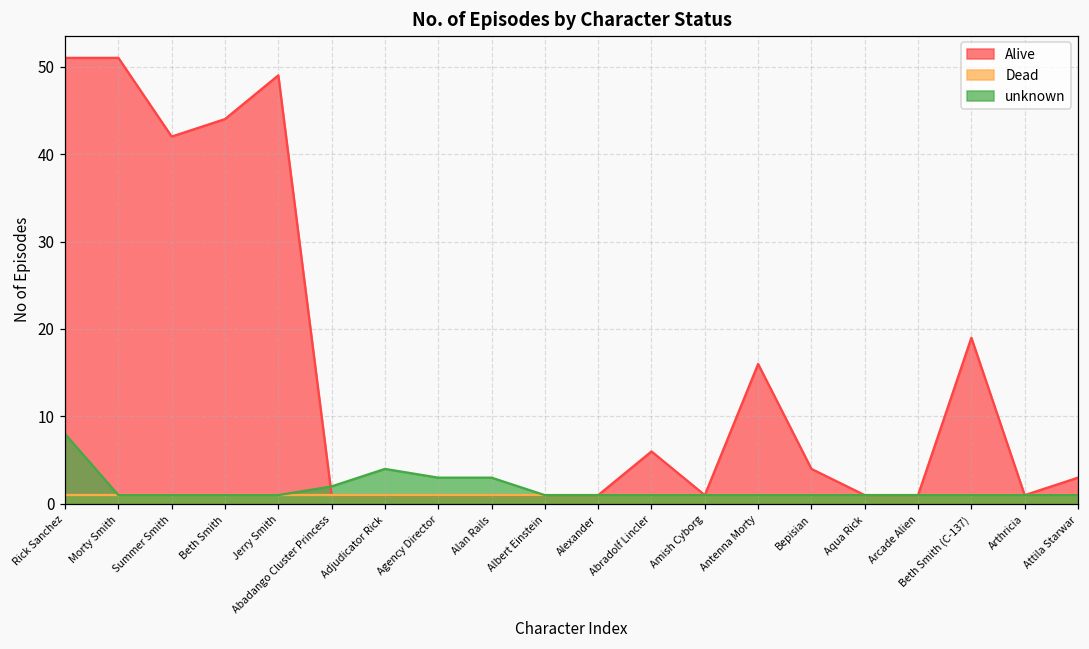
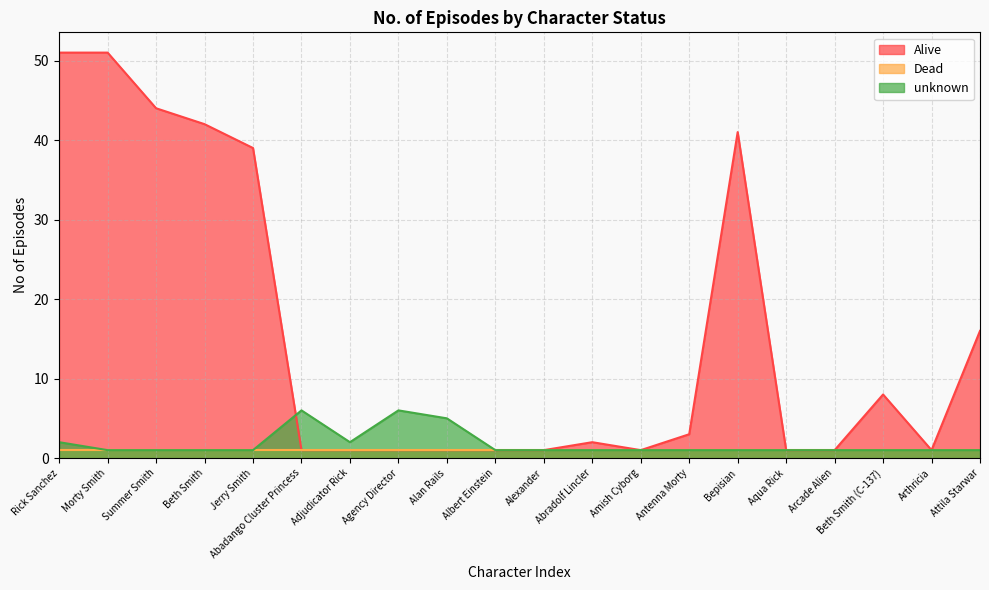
  {
    "Alive": {
      "Rick Sanchez": 51,
      "Morty Smith": 51,
-     "Summer Smith": 42,
-     "Beth Smith": 44,
-     "Jerry Smith": 49,
-     "Abradolf Lincler": 6,
-     "Antenna Morty": 16,
-     "Bepisian": 4,
-     "Beth Smith (C-137)": 19,
-     "Attila Starwar": 3
+     "Summer Smith": 44,
+     "Beth Smith": 42,
+     "Jerry Smith": 39,
+     "Abradolf Lincler": 2,
+     "Antenna Morty": 3,
+     "Bepisian": 41,
+     "Beth Smith (C-137)": 8,
+     "Attila Starwar": 16
    },
    "Dead": {
      "Rick Sanchez": 1
    },
    "unknown": {
-     "Rick Sanchez": 8,
-     "Abadango Cluster Princess": 2,
-     "Adjudicator Rick": 4,
-     "Agency Director": 3,
-     "Alan Rails": 3
+     "Rick Sanchez": 2,
+     "Abadango Cluster Princess": 6,
+     "Adjudicator Rick": 2,
+     "Agency Director": 6,
+     "Alan Rails": 5
    }
  }
